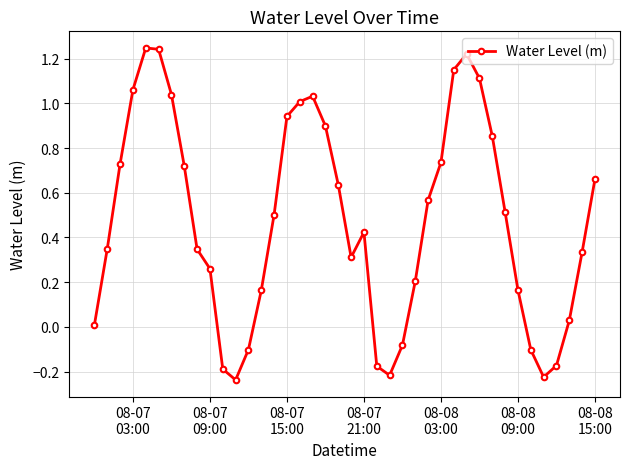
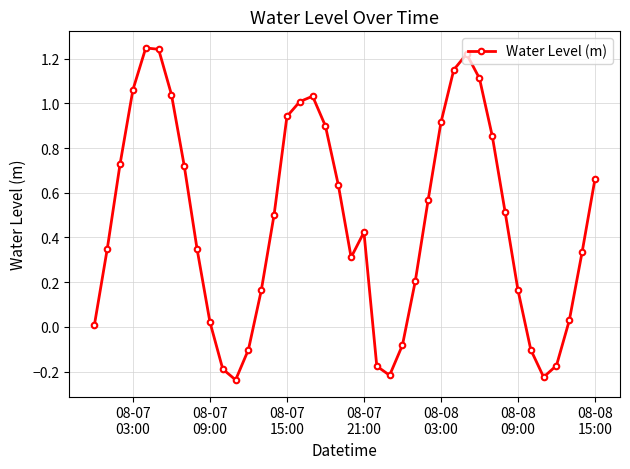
  {
    "08-07 03:00": 1.06,
-   "08-07 09:00": 0.26,
+   "08-07 09:00": 0.02,
    "08-07 15:00": 0.94,
    "08-07 21:00": 0.42,
-   "08-08 03:00": 0.74,
+   "08-08 03:00": 0.92,
    "08-08 09:00": 0.16,
    "08-08 15:00": 0.66
  }
